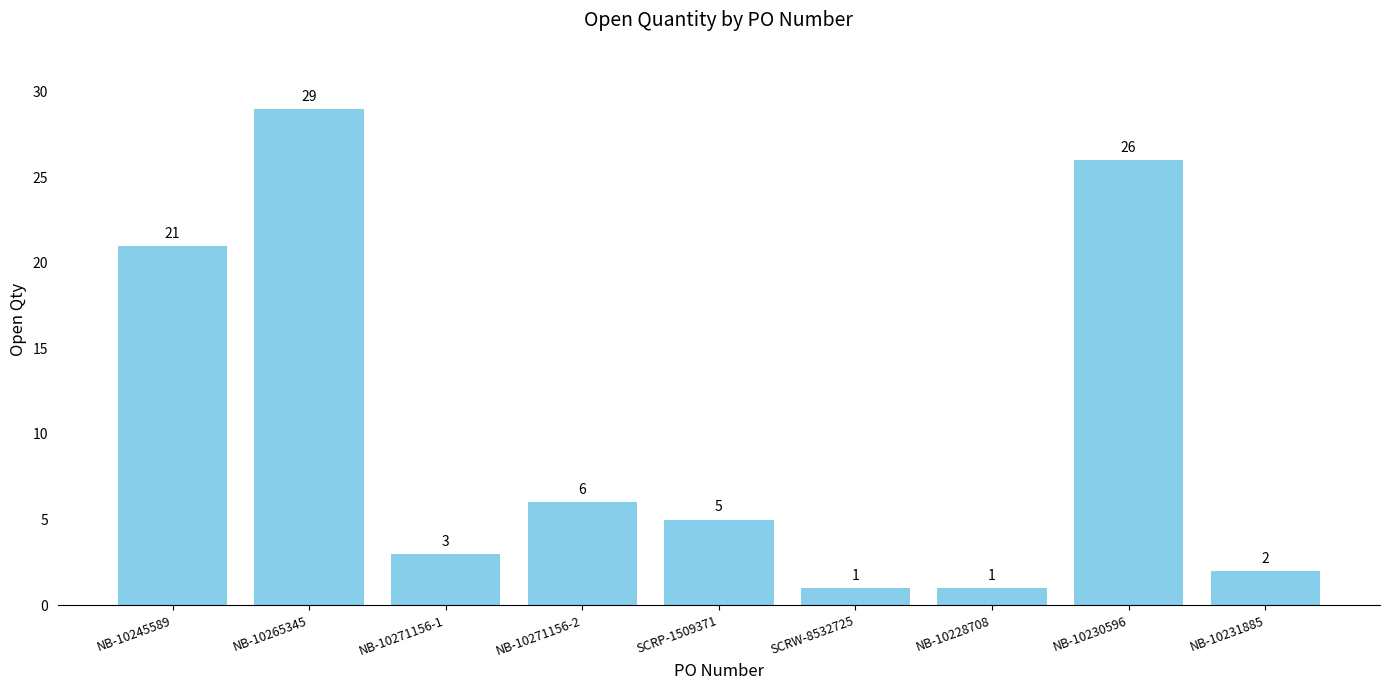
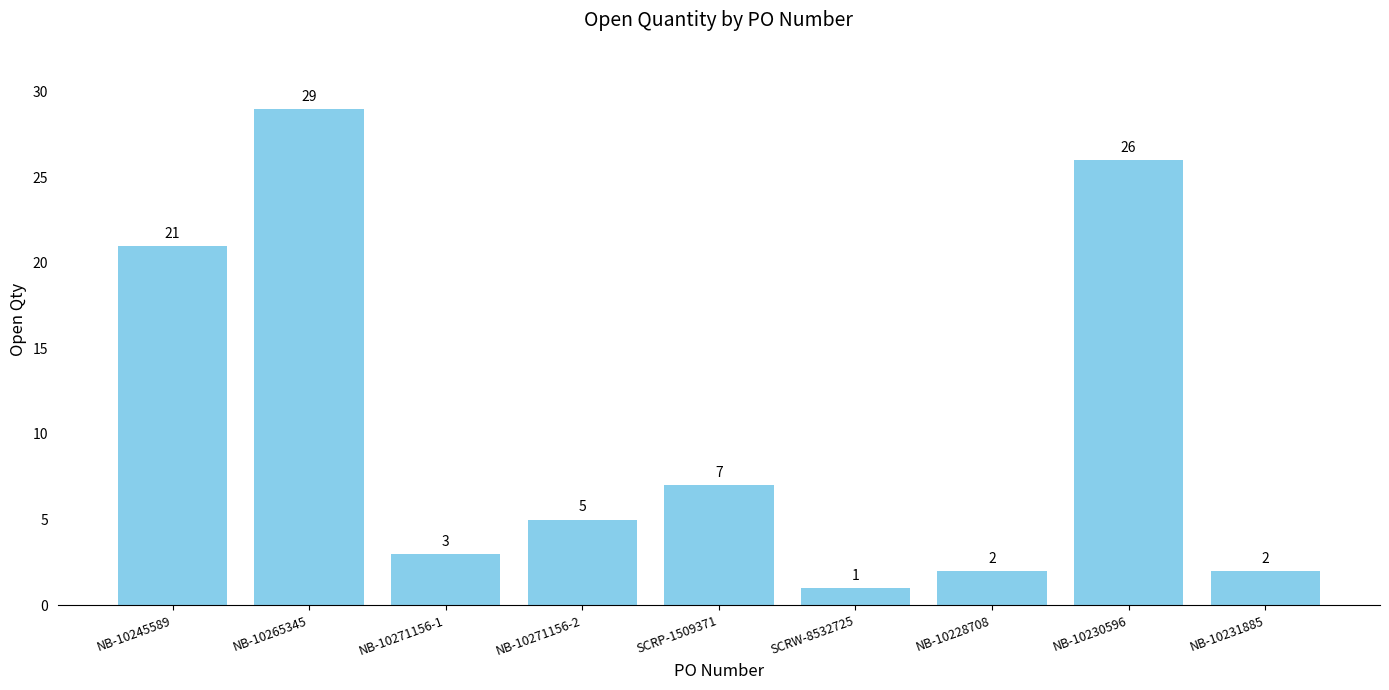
  {
    "NB-10245589": 21,
    "NB-10265345": 29,
    "NB-10271156-1": 3,
-   "NB-10271156-2": 6,
-   "SCRP-1509371": 5,
+   "NB-10271156-2": 5,
+   "SCRP-1509371": 7,
    "SCRW-8532725": 1,
-   "NB-10228708": 1,
+   "NB-10228708": 2,
    "NB-10230596": 26,
    "NB-10231885": 2
  }
